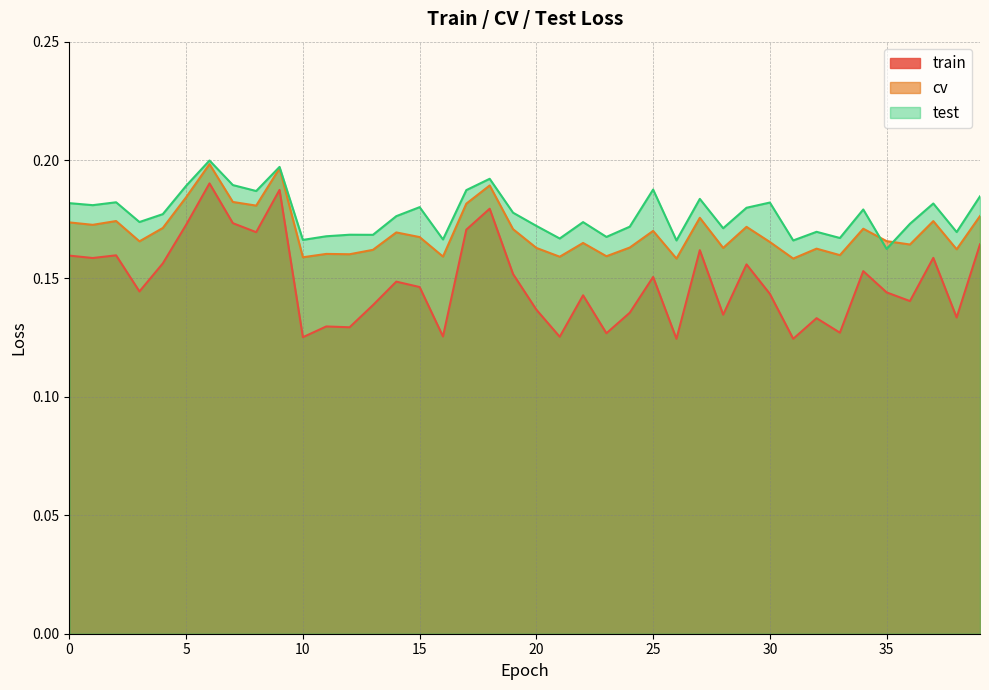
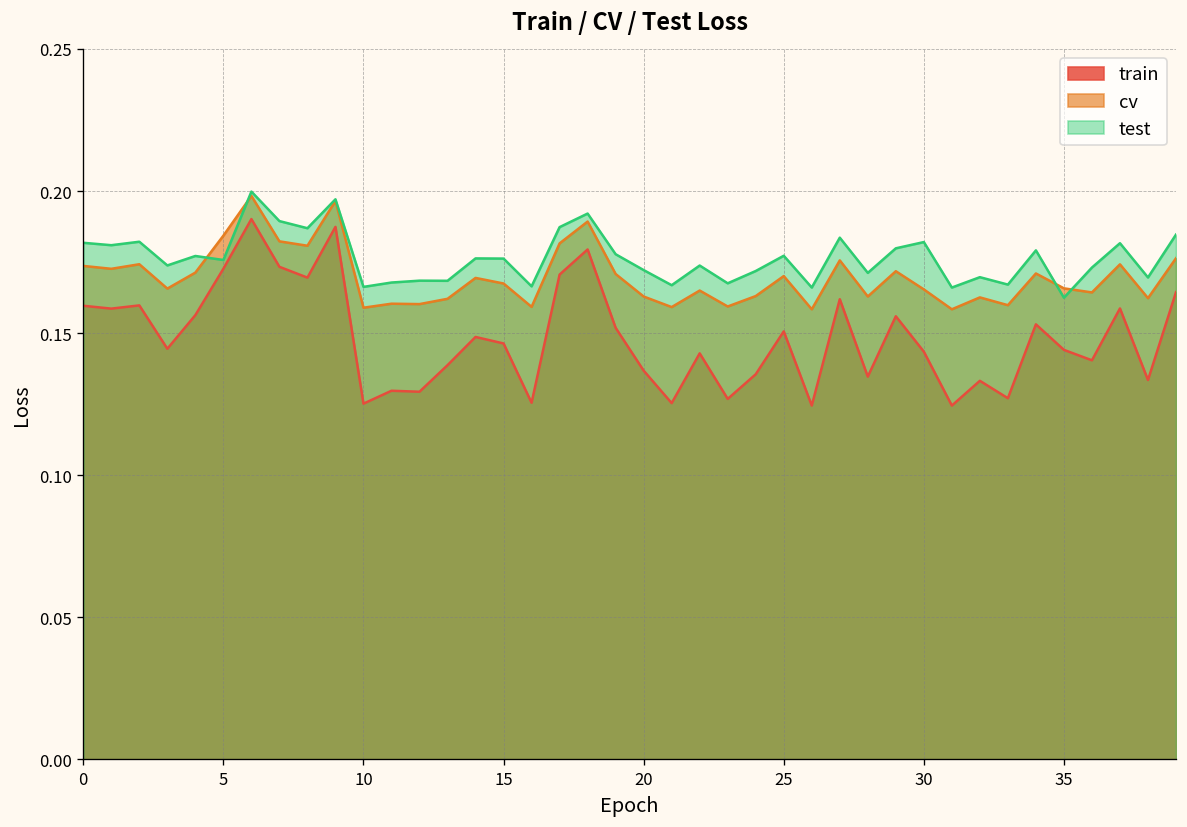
  {
    "test": {
      "0": 0.182,
-     "5": 0.189,
+     "5": 0.176,
      "10": 0.166,
-     "15": 0.180,
+     "15": 0.176,
      "20": 0.172,
-     "25": 0.188,
+     "25": 0.177,
      "30": 0.182,
      "35": 0.162
    }
  }
